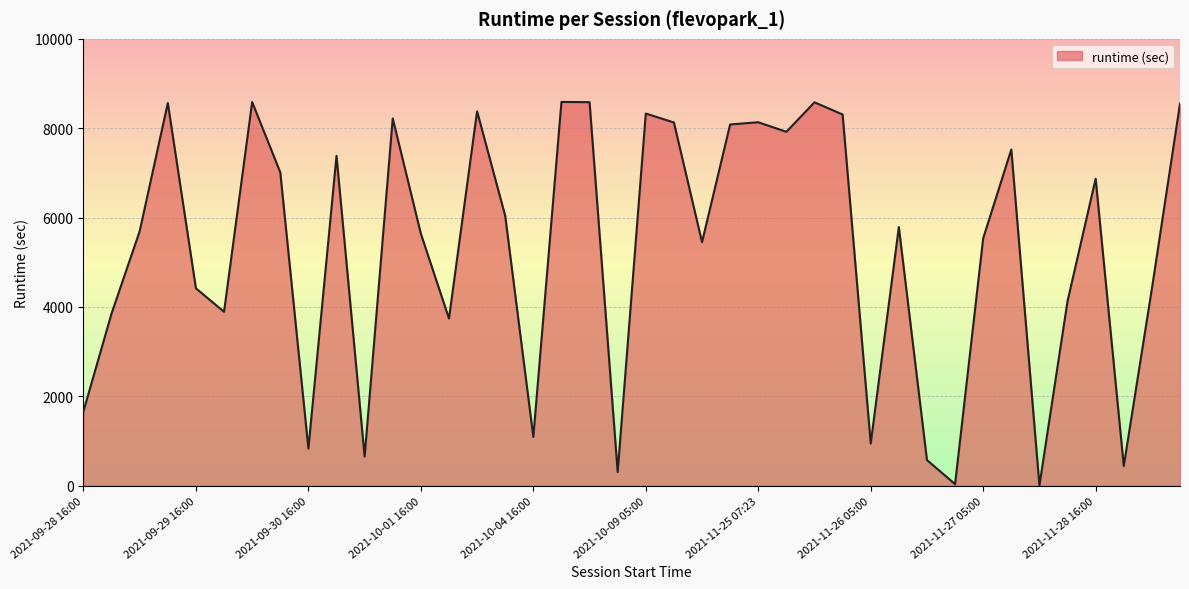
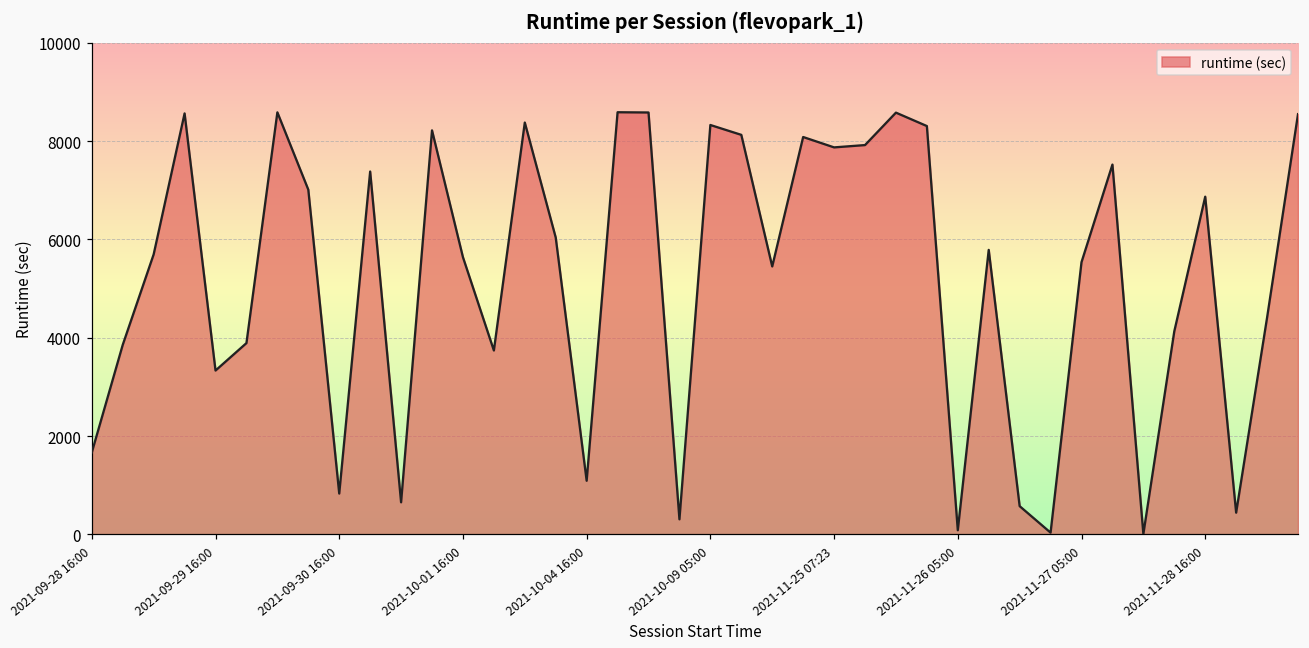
  {
    "2021-09-28 16:00": 1700,
-   "2021-09-29 16:00": 4400,
+   "2021-09-29 16:00": 3300,
    "2021-09-30 16:00": 800,
    "2021-10-01 16:00": 5600,
    "2021-10-04 16:00": 1100,
    "2021-10-09 05:00": 8300,
-   "2021-11-25 07:23": 8100,
-   "2021-11-26 05:00": 900,
+   "2021-11-25 07:23": 7900,
+   "2021-11-26 05:00": 100,
    "2021-11-27 05:00": 5500,
    "2021-11-28 16:00": 6900
  }
